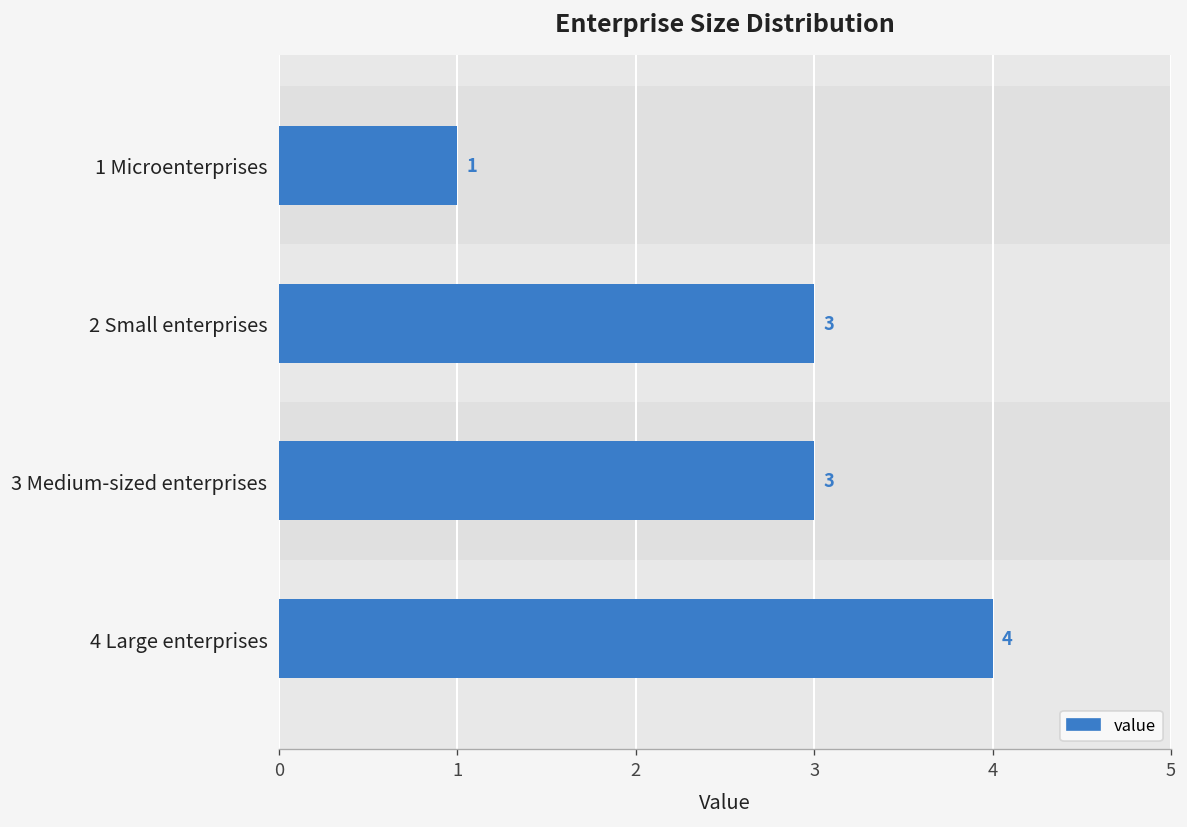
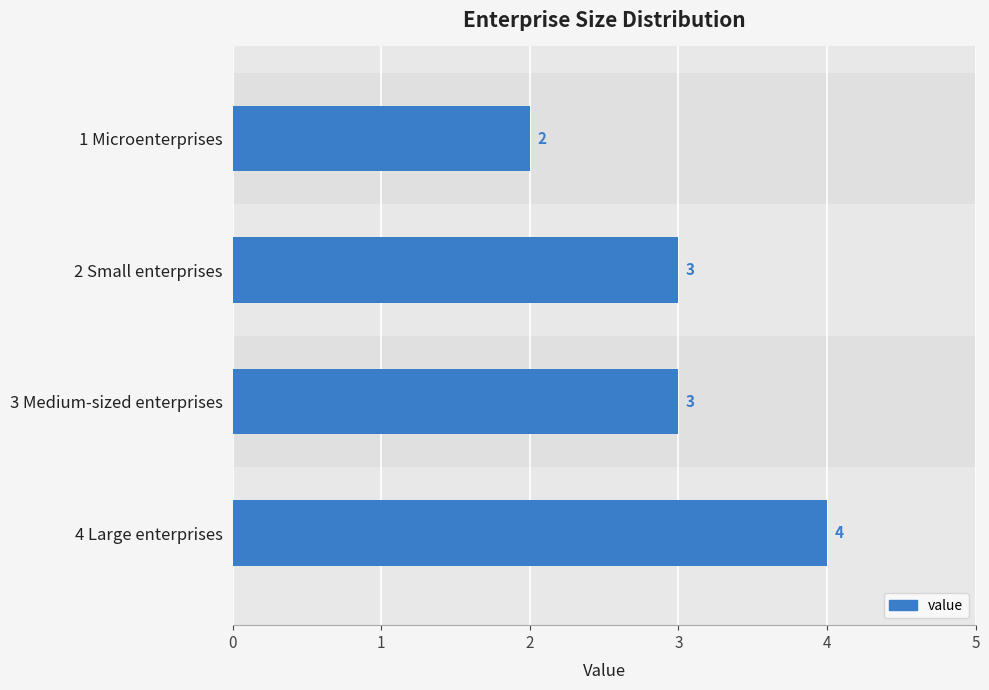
  {
-   "1 Microenterprises": 1,
+   "1 Microenterprises": 2,
    "2 Small enterprises": 3,
    "3 Medium-sized enterprises": 3,
    "4 Large enterprises": 4
  }
